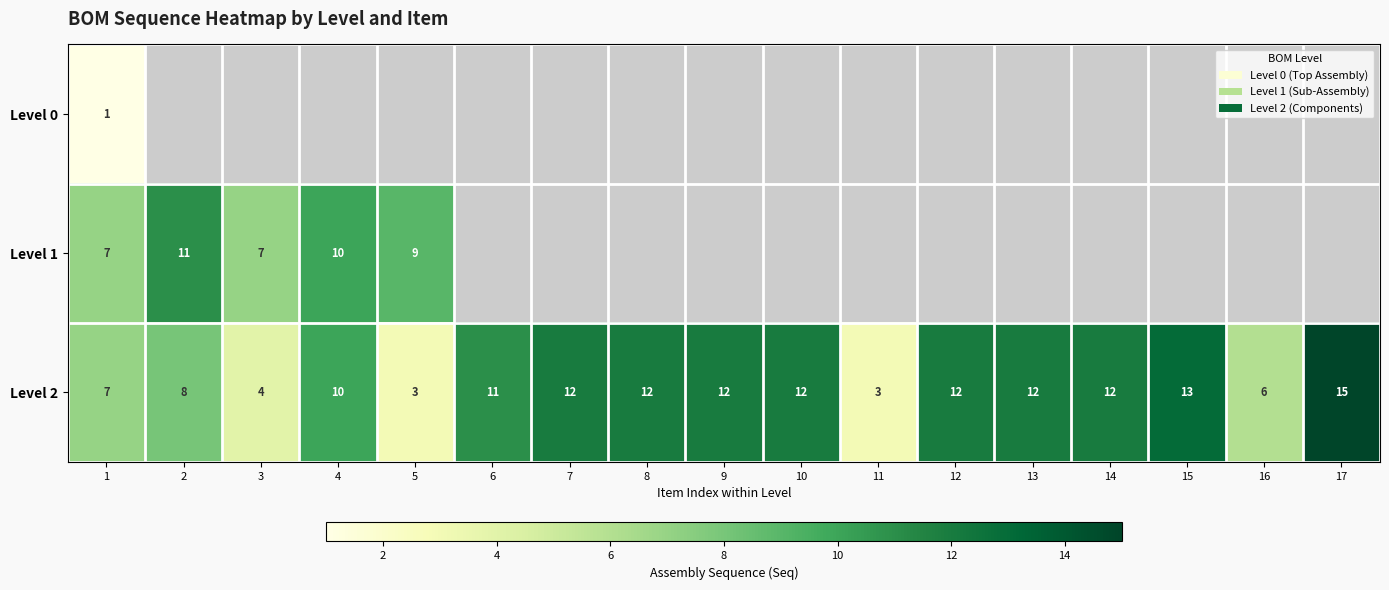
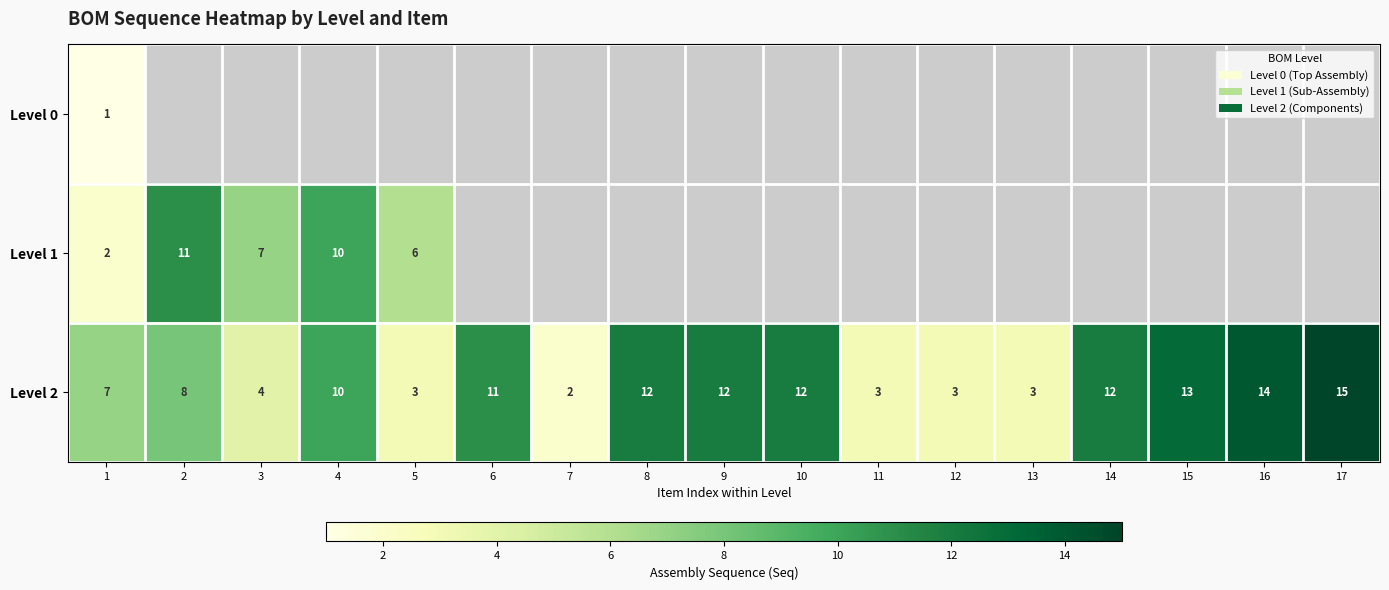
  {
    "Level 0": {
      "1": 1
    },
    "Level 1": {
-     "1": 7,
+     "1": 2,
      "2": 11,
      "3": 7,
      "4": 10,
-     "5": 9
+     "5": 6
    },
    "Level 2": {
      "1": 7,
      "2": 8,
      "3": 4,
      "4": 10,
      "5": 3,
      "6": 11,
-     "7": 12,
+     "7": 2,
      "8": 12,
      "9": 12,
      "10": 12,
      "11": 3,
-     "12": 12,
-     "13": 12,
+     "12": 3,
+     "13": 3,
      "14": 12,
      "15": 13,
-     "16": 6,
+     "16": 14,
      "17": 15
    }
  }
